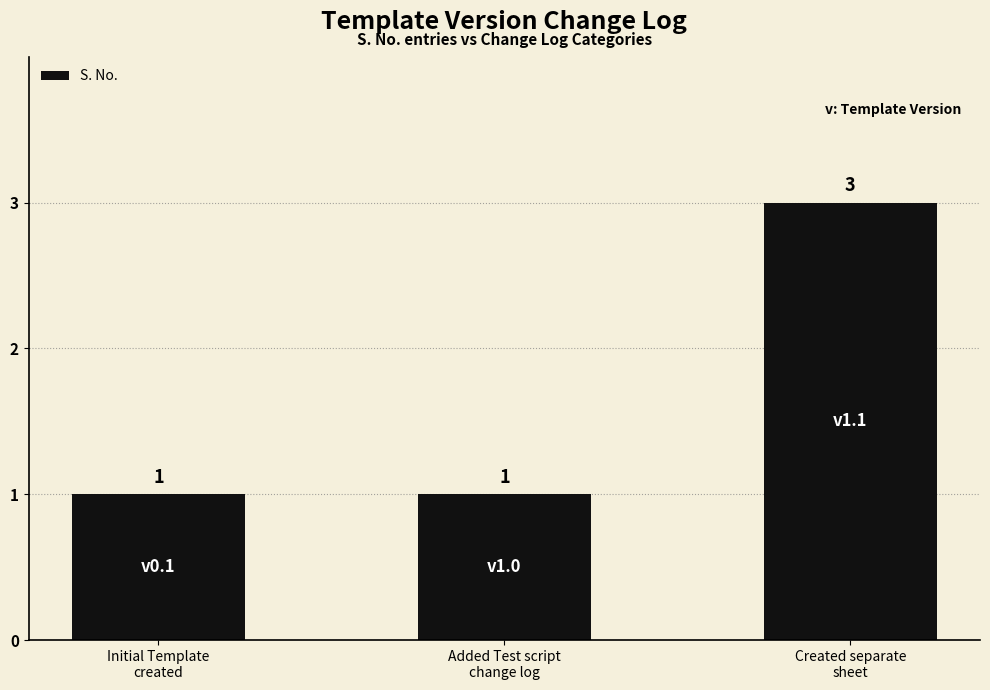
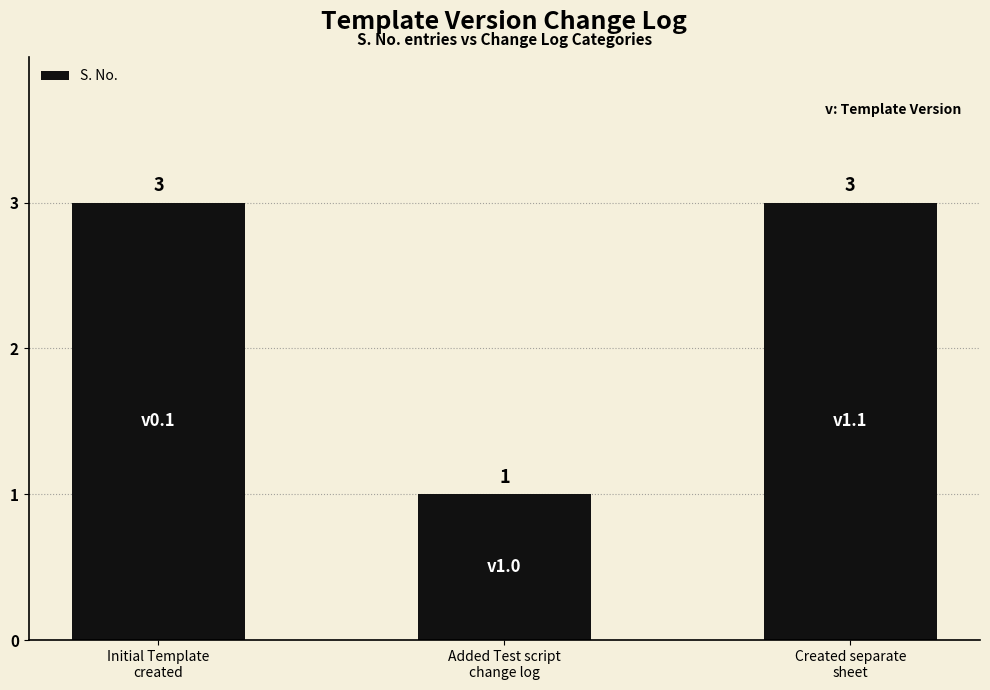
  {
-   "Initial Template created": 1,
+   "Initial Template created": 3,
    "Added Test script change log": 1,
    "Created separate sheet": 3
  }
